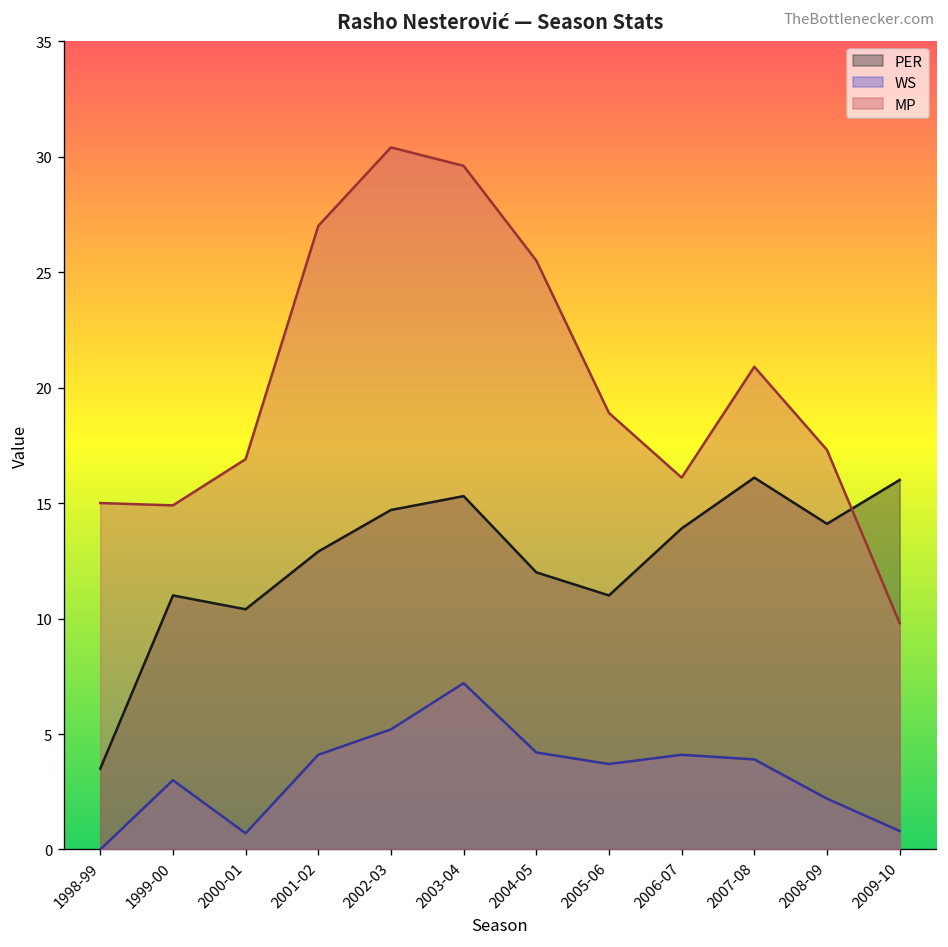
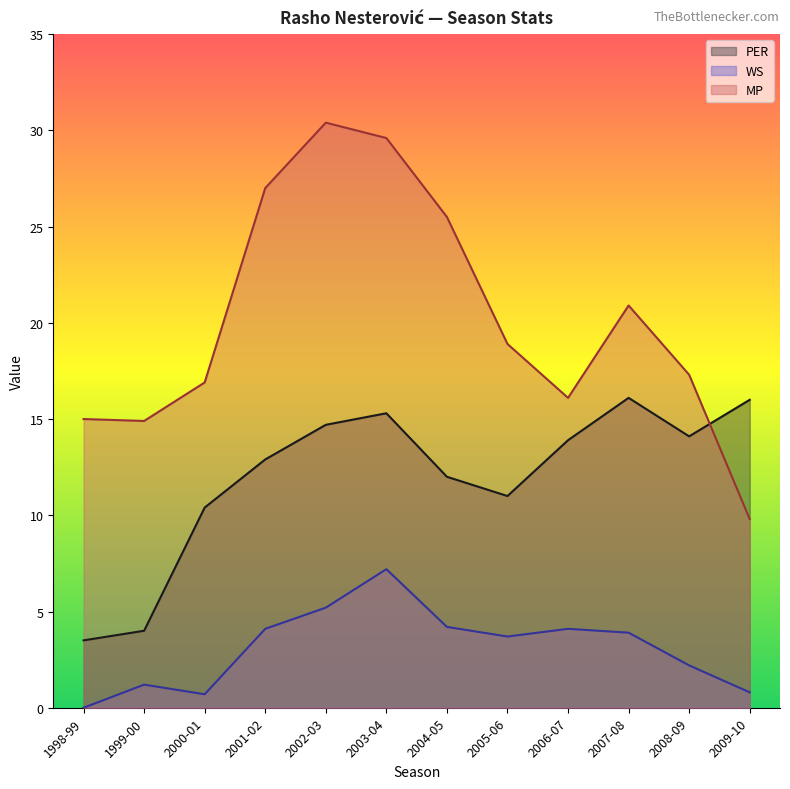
  {
    "PER": {
      "1998-99": 3.5,
-     "1999-00": 11,
+     "1999-00": 4,
      "2000-01": 10.4,
      "2001-02": 13,
      "2002-03": 14.7,
      "2003-04": 15.3,
      "2004-05": 12,
      "2005-06": 11,
      "2006-07": 14,
      "2007-08": 16,
      "2008-09": 14,
      "2009-10": 16
    },
    "WS": {
      "1998-99": 0.0,
-     "1999-00": 3.0,
+     "1999-00": 1.2,
      "2000-01": 0.7,
      "2001-02": 4.1,
      "2002-03": 5.2,
      "2003-04": 7.2,
      "2004-05": 4.2,
      "2005-06": 3.7,
      "2006-07": 4.1,
      "2007-08": 3.9,
      "2008-09": 2.2,
      "2009-10": 0.8
    },
    "MP": {
      "1998-99": 15.0,
      "1999-00": 14.9,
      "2000-01": 16.9,
      "2001-02": 27.0,
      "2002-03": 30.4,
      "2003-04": 29.6,
      "2004-05": 25.5,
      "2005-06": 18.9,
      "2006-07": 16.1,
      "2007-08": 20.9,
      "2008-09": 17.3,
      "2009-10": 9.8
    }
  }
